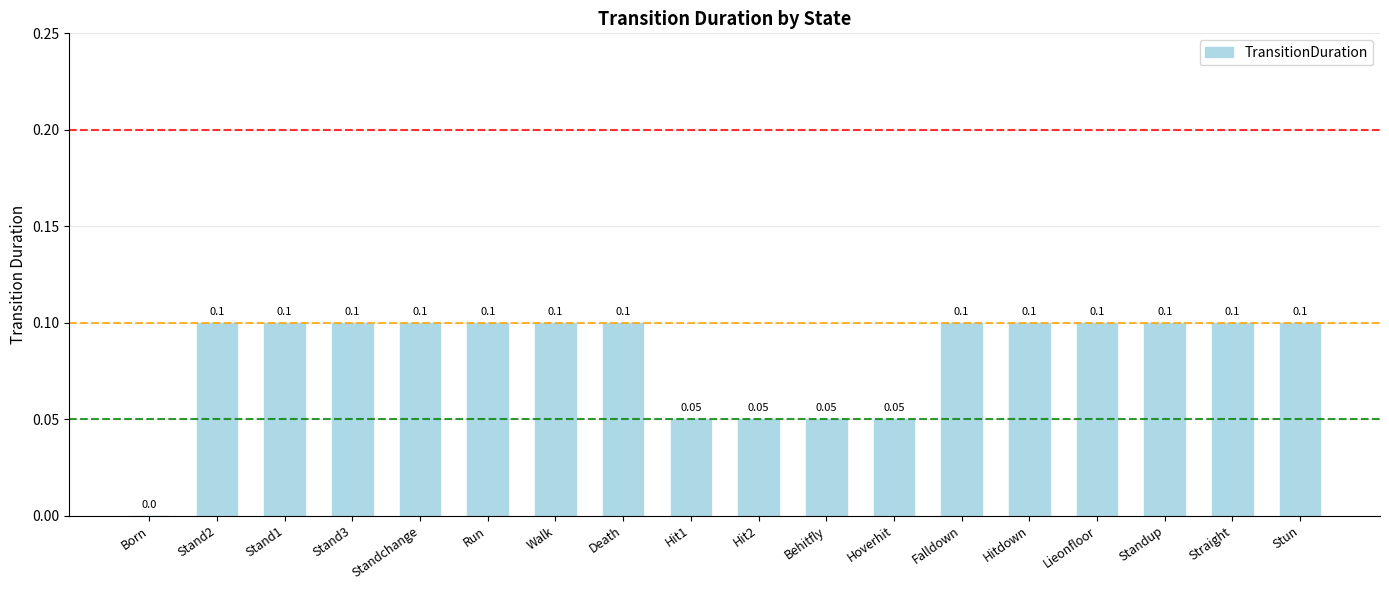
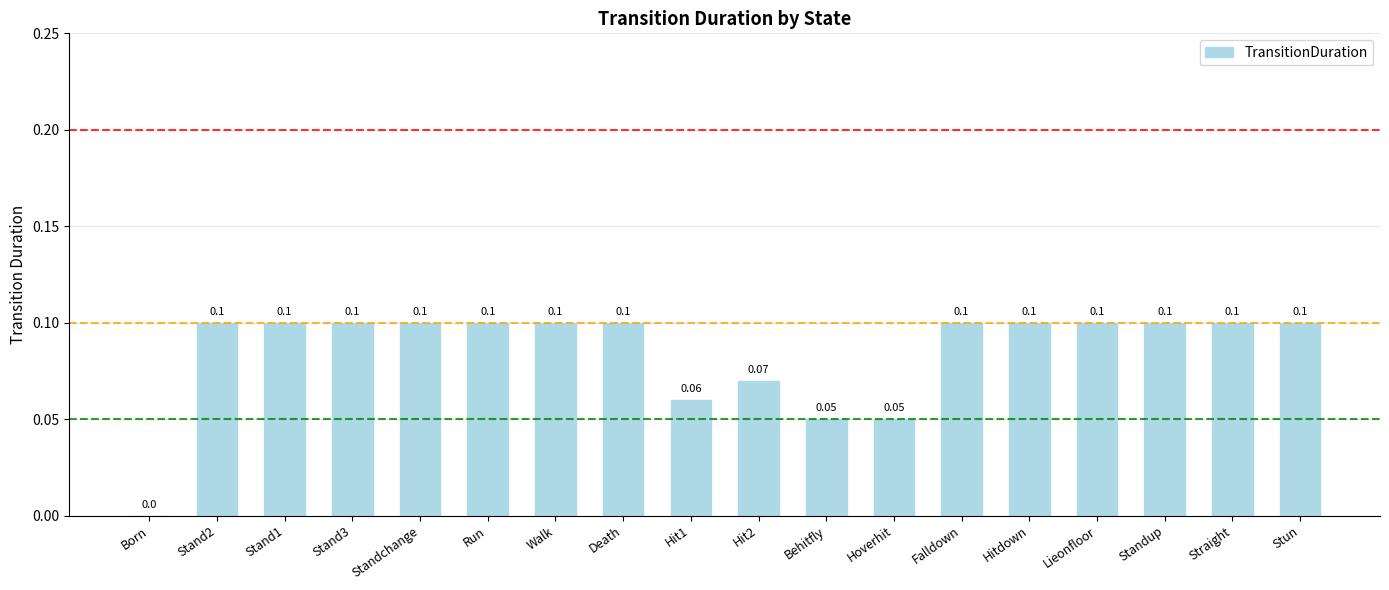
  {
    "Born": 0.0,
    "Stand2": 0.1,
    "Stand1": 0.1,
    "Stand3": 0.1,
    "Standchange": 0.1,
    "Run": 0.1,
    "Walk": 0.1,
    "Death": 0.1,
-   "Hit1": 0.05,
-   "Hit2": 0.05,
+   "Hit1": 0.06,
+   "Hit2": 0.07,
    "Behitfly": 0.05,
    "Hoverhit": 0.05,
    "Falldown": 0.1,
    "Hitdown": 0.1,
    "Lieonfloor": 0.1,
    "Standup": 0.1,
    "Straight": 0.1,
    "Stun": 0.1
  }
